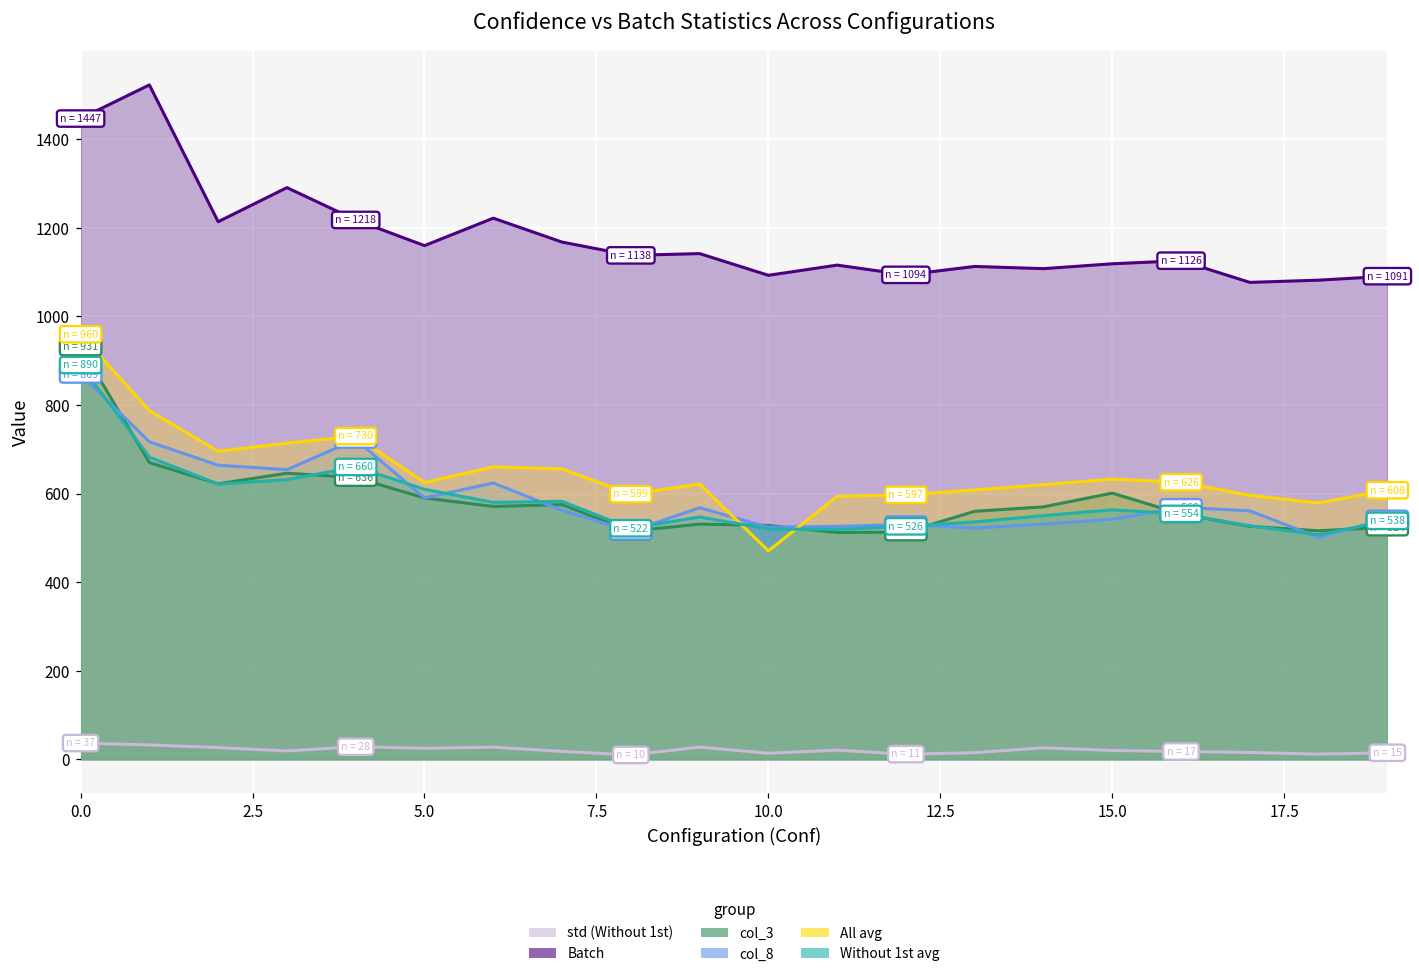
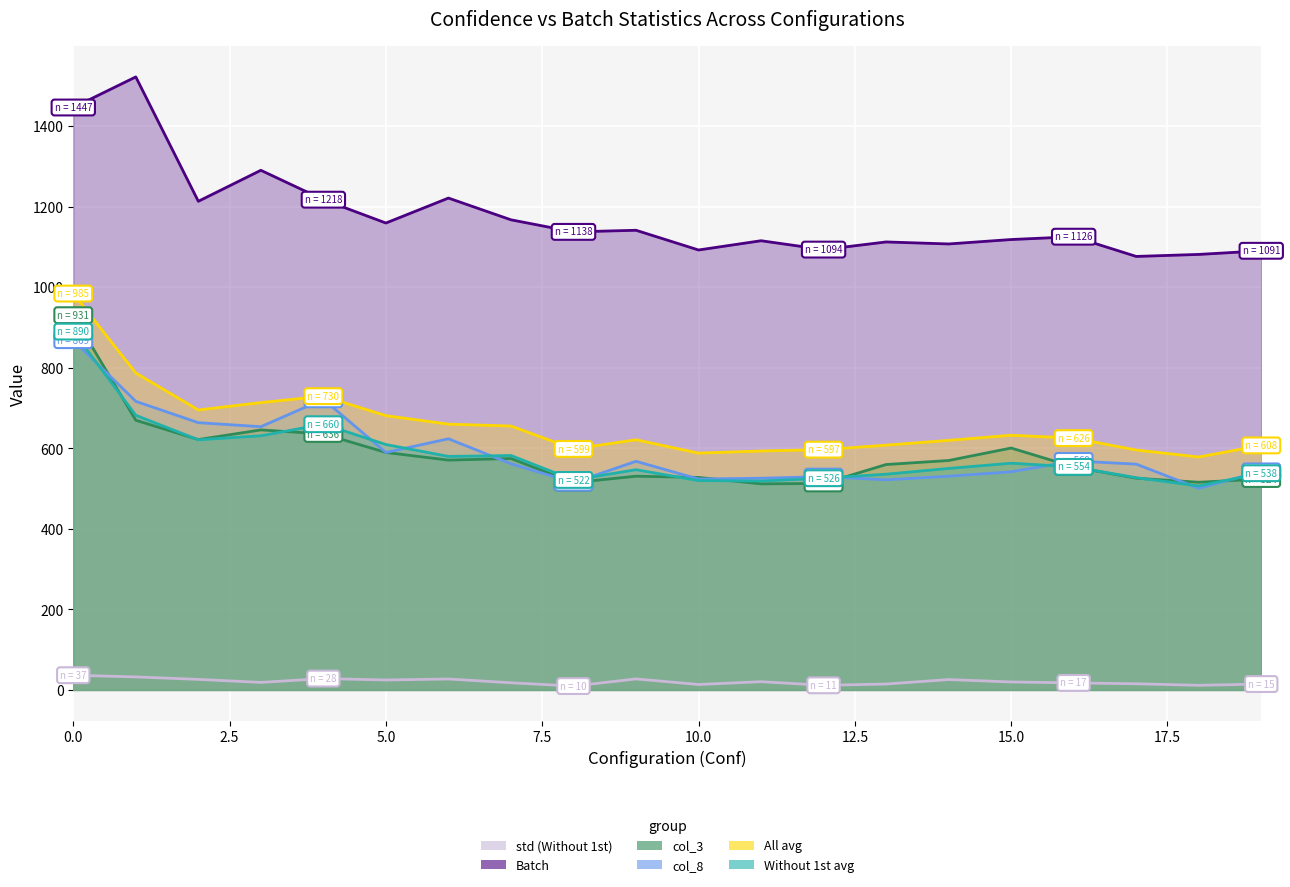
  {
    "Batch": {
      "5.0": 1160,
      "10.0": 1090,
      "15.0": 1120
    },
    "All avg": {
-     "0.0": 960,
-     "5.0": 630,
-     "10.0": 470
+     "0.0": 985,
+     "5.0": 680,
+     "10.0": 590
    }
  }
